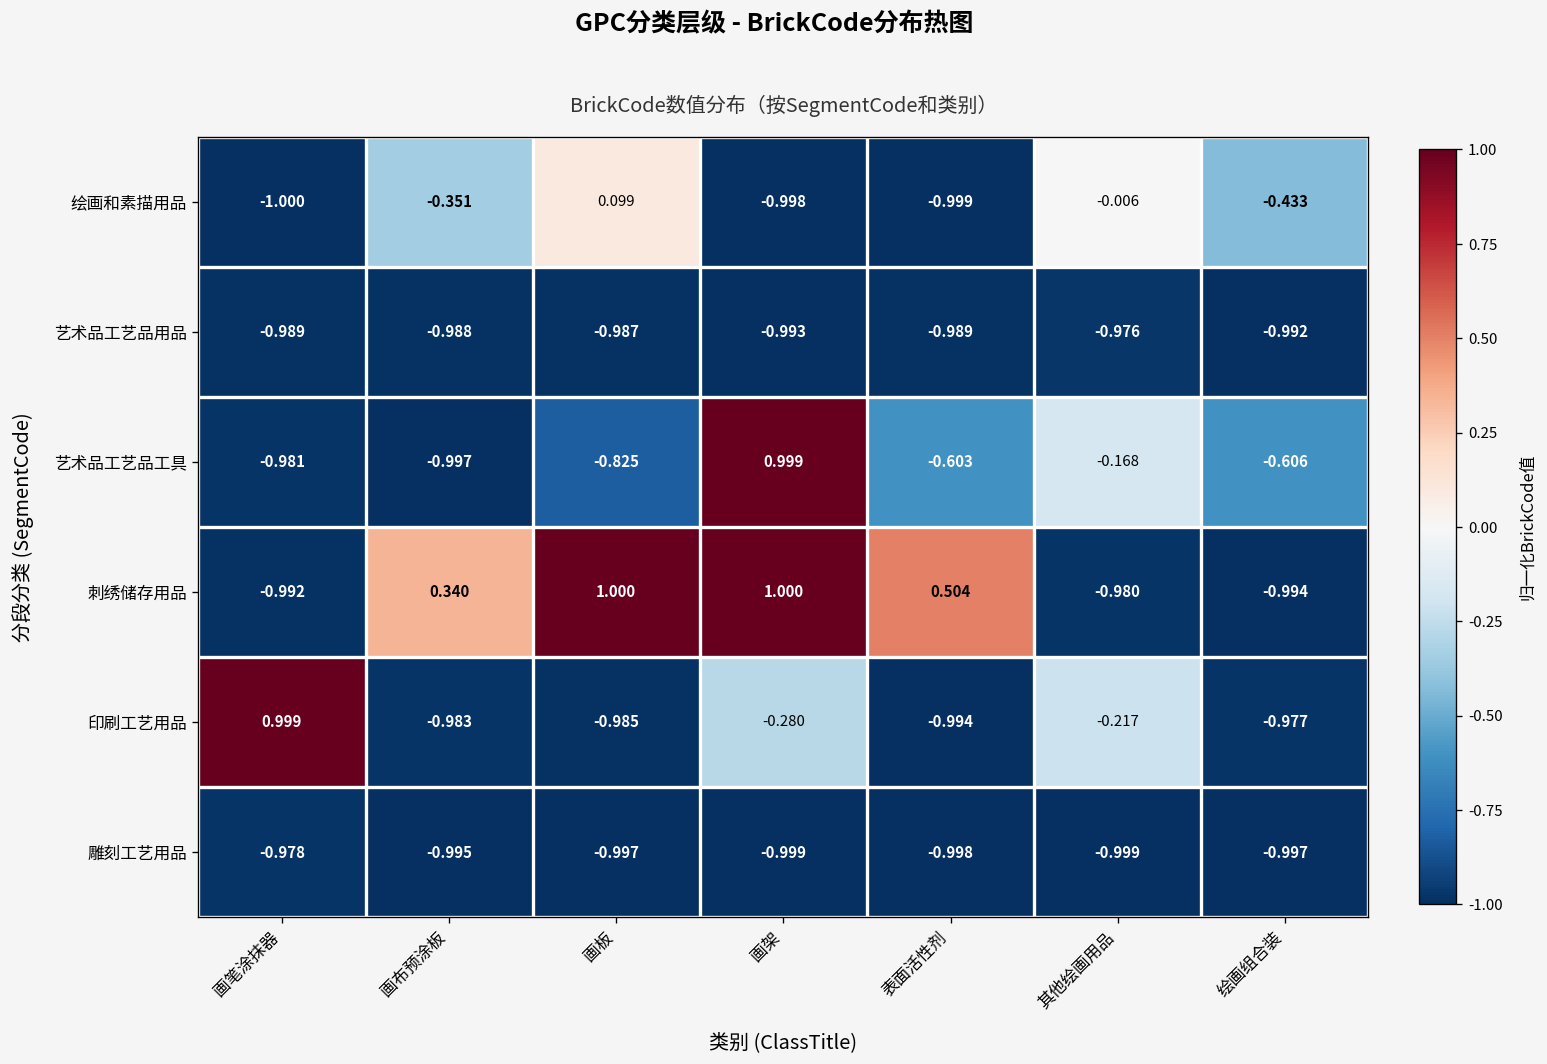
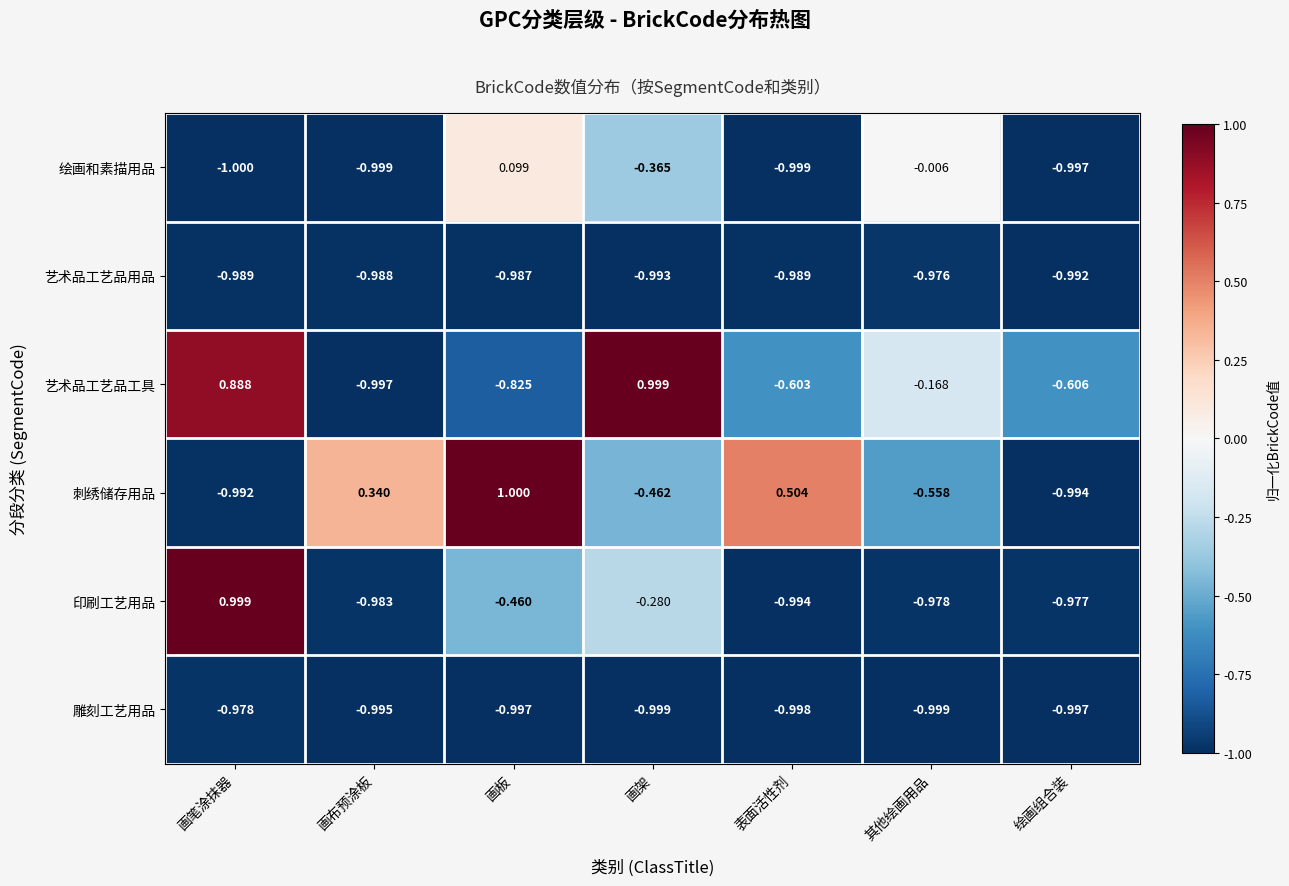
  {
    "绘画和素描用品": {
      "画笔涂抹器": -1.000,
-     "画布预涂板": -0.351,
+     "画布预涂板": -0.999,
      "画板": 0.099,
-     "画架": -0.998,
+     "画架": -0.365,
      "表面活性剂": -0.999,
      "其他绘画用品": -0.006,
-     "绘画组合装": -0.433
+     "绘画组合装": -0.997
    },
    "艺术品工艺品用品": {
      "画笔涂抹器": -0.989,
      "画布预涂板": -0.988,
      "画板": -0.987,
      "画架": -0.993,
      "表面活性剂": -0.989,
      "其他绘画用品": -0.976,
      "绘画组合装": -0.992
    },
    "艺术品工艺品工具": {
-     "画笔涂抹器": -0.981,
+     "画笔涂抹器": 0.888,
      "画布预涂板": -0.997,
      "画板": -0.825,
      "画架": 0.999,
      "表面活性剂": -0.603,
      "其他绘画用品": -0.168,
      "绘画组合装": -0.606
    },
    "刺绣储存用品": {
      "画笔涂抹器": -0.992,
      "画布预涂板": 0.340,
      "画板": 1.000,
-     "画架": 1.000,
+     "画架": -0.462,
      "表面活性剂": 0.504,
-     "其他绘画用品": -0.980,
+     "其他绘画用品": -0.558,
      "绘画组合装": -0.994
    },
    "印刷工艺用品": {
      "画笔涂抹器": 0.999,
      "画布预涂板": -0.983,
-     "画板": -0.985,
+     "画板": -0.460,
      "画架": -0.280,
      "表面活性剂": -0.994,
-     "其他绘画用品": -0.217,
+     "其他绘画用品": -0.978,
      "绘画组合装": -0.977
    },
    "雕刻工艺用品": {
      "画笔涂抹器": -0.978,
      "画布预涂板": -0.995,
      "画板": -0.997,
      "画架": -0.999,
      "表面活性剂": -0.998,
      "其他绘画用品": -0.999,
      "绘画组合装": -0.997
    }
  }
